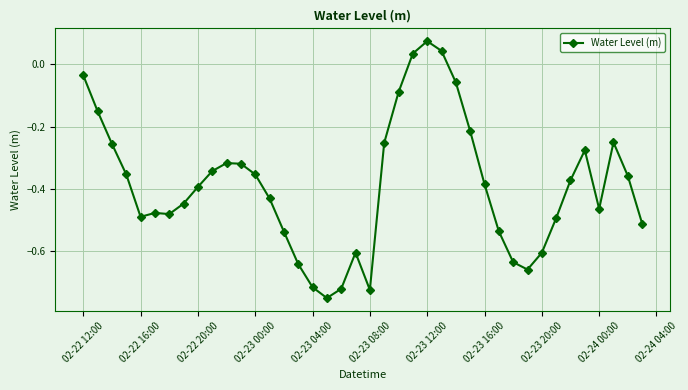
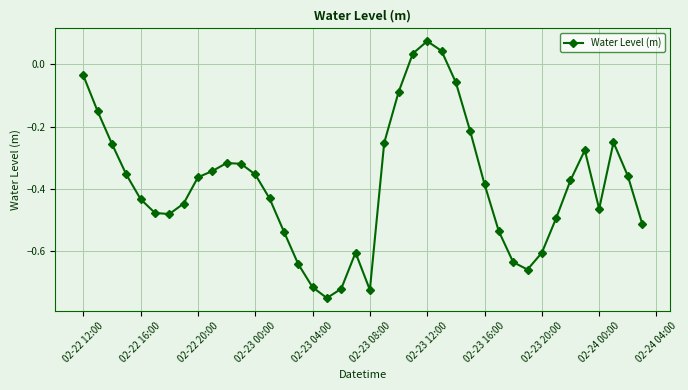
  {
    "02-22 12:00": -0.04,
-   "02-22 16:00": -0.49,
-   "02-22 20:00": -0.39,
+   "02-22 16:00": -0.43,
+   "02-22 20:00": -0.36,
    "02-23 00:00": -0.35,
    "02-23 04:00": -0.72,
    "02-23 08:00": -0.72,
    "02-23 12:00": 0.07,
    "02-23 16:00": -0.38,
    "02-23 20:00": -0.61,
    "02-24 00:00": -0.46
  }
